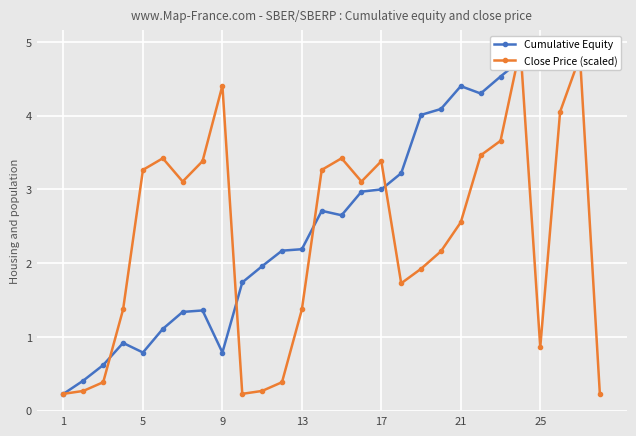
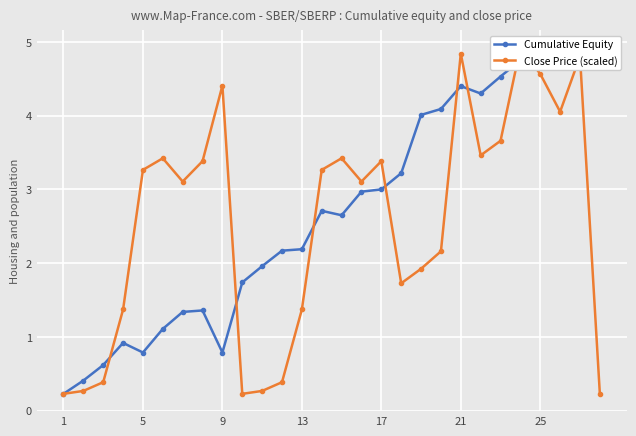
  {
    "Cumulative Equity": {
      "5": 0.8,
      "9": 0.8,
      "13": 2.2,
      "17": 3.0,
      "21": 4.4
    },
    "Close Price (scaled)": {
      "5": 3.3,
      "9": 4.4,
      "13": 1.4,
      "17": 3.4,
-     "21": 2.6,
-     "25": 0.9
+     "21": 4.8,
+     "25": 4.6
    }
  }
